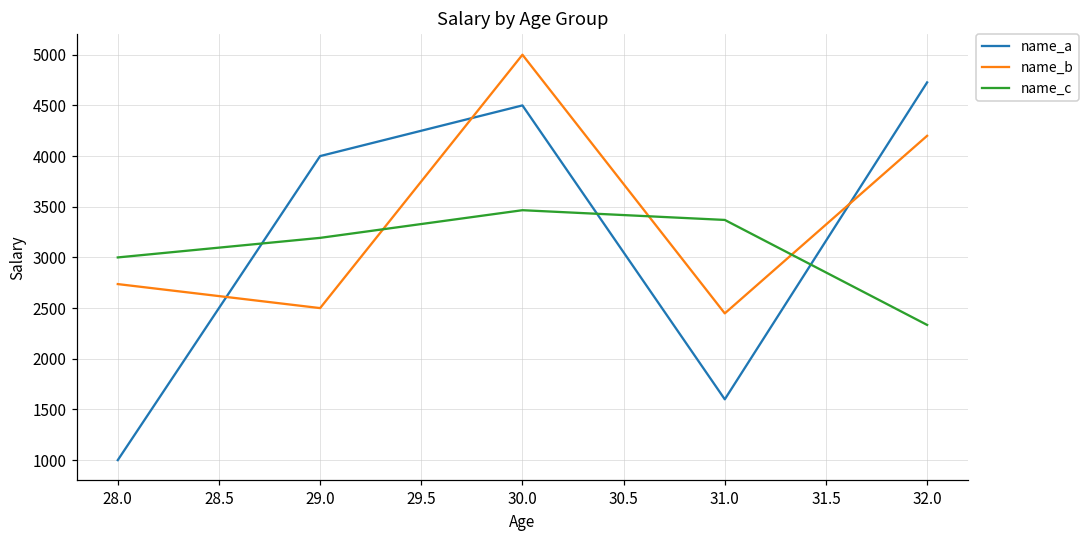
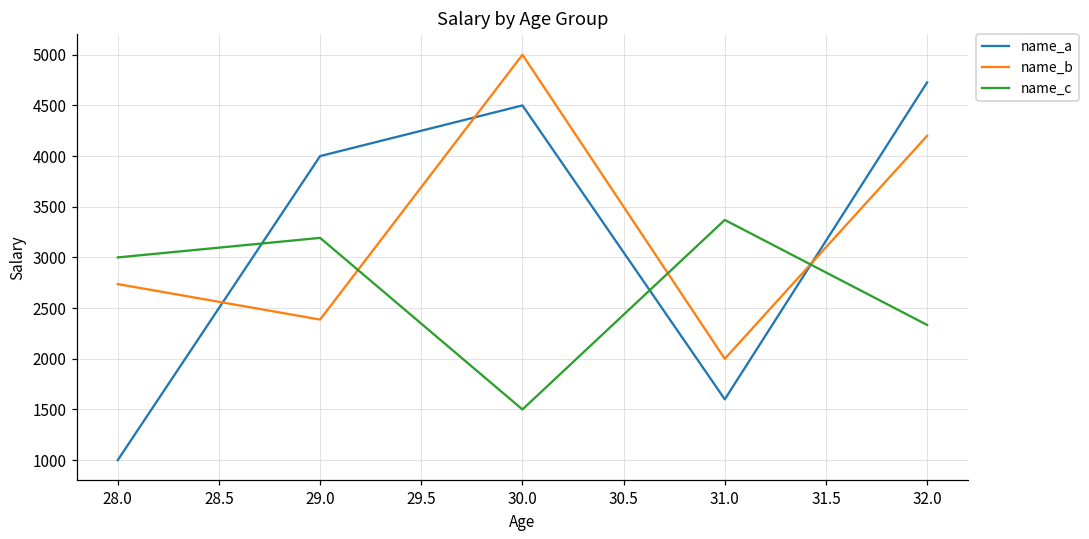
  {
    "name_a": {
      "28.0": 1000,
      "29.0": 4000,
      "30.0": 4500,
      "31.0": 1600,
      "32.0": 4700
    },
    "name_b": {
      "28.0": 2700,
-     "29.0": 2500,
+     "29.0": 2400,
      "30.0": 5000,
-     "31.0": 2400,
+     "31.0": 2000,
      "32.0": 4200
    },
    "name_c": {
      "28.0": 3000,
      "29.0": 3200,
-     "30.0": 3500,
+     "30.0": 1500,
      "31.0": 3400,
      "32.0": 2300
    }
  }
